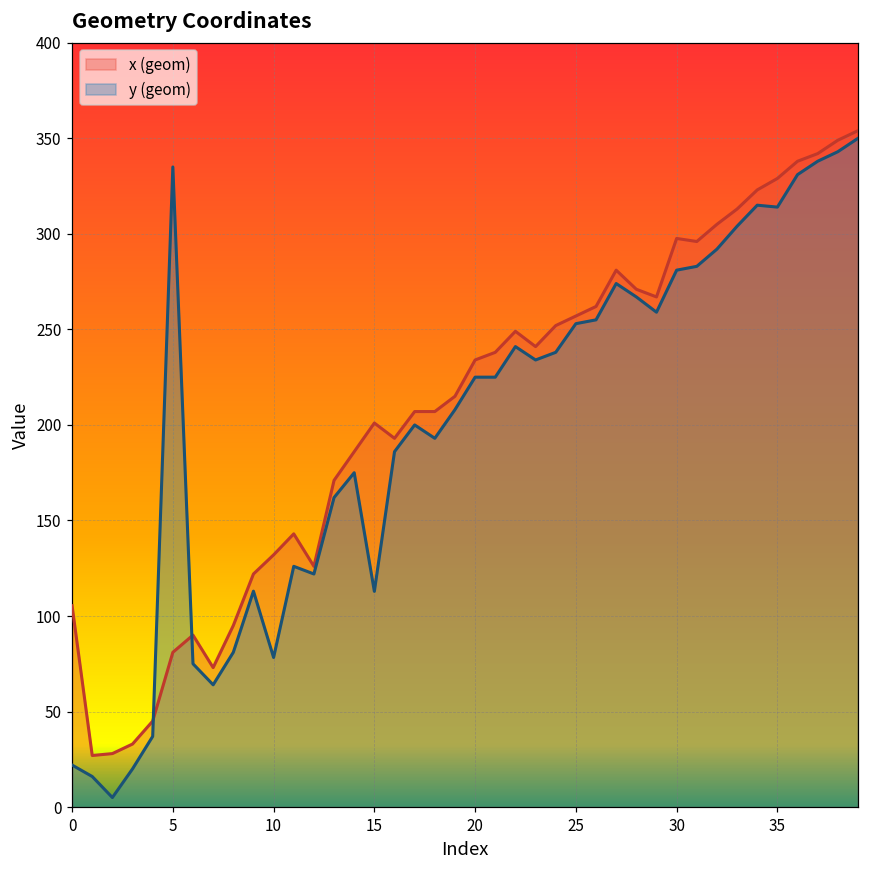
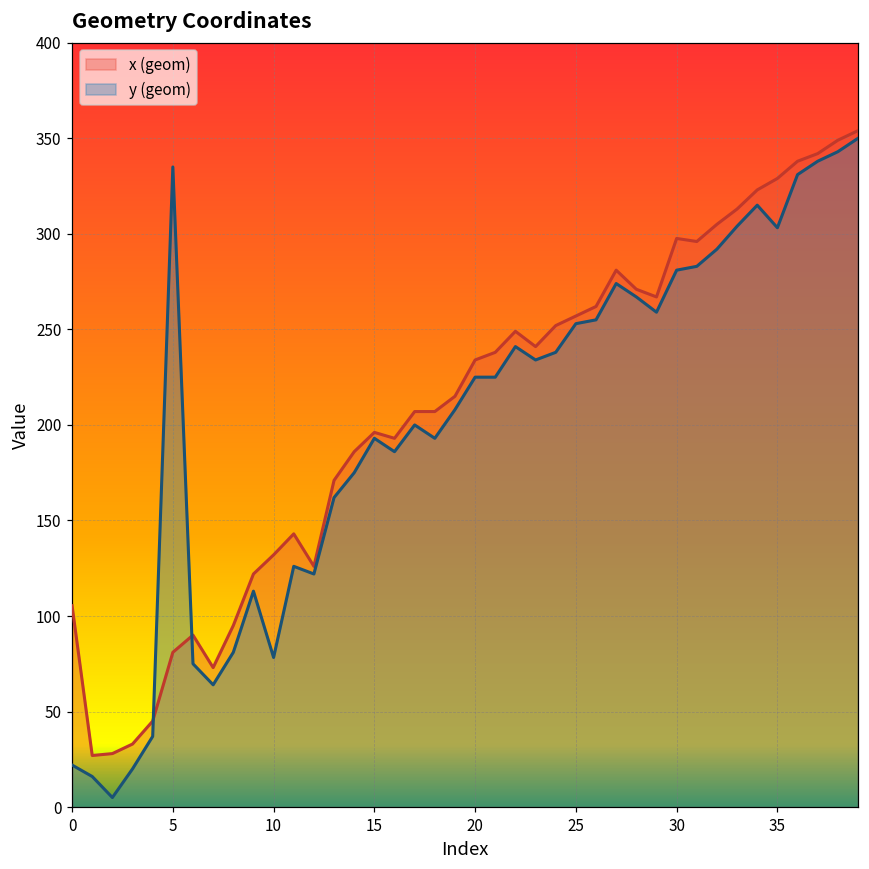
  {
    "x (geom)": {
      "0": 105,
      "5": 81,
      "10": 132,
-     "15": 201,
+     "15": 196,
      "20": 234,
      "25": 257,
      "30": 298,
      "35": 329
    },
    "y (geom)": {
      "0": 22,
      "5": 335,
      "10": 78,
-     "15": 113,
+     "15": 193,
      "20": 225,
      "25": 253,
      "30": 281,
-     "35": 314
+     "35": 303
    }
  }
